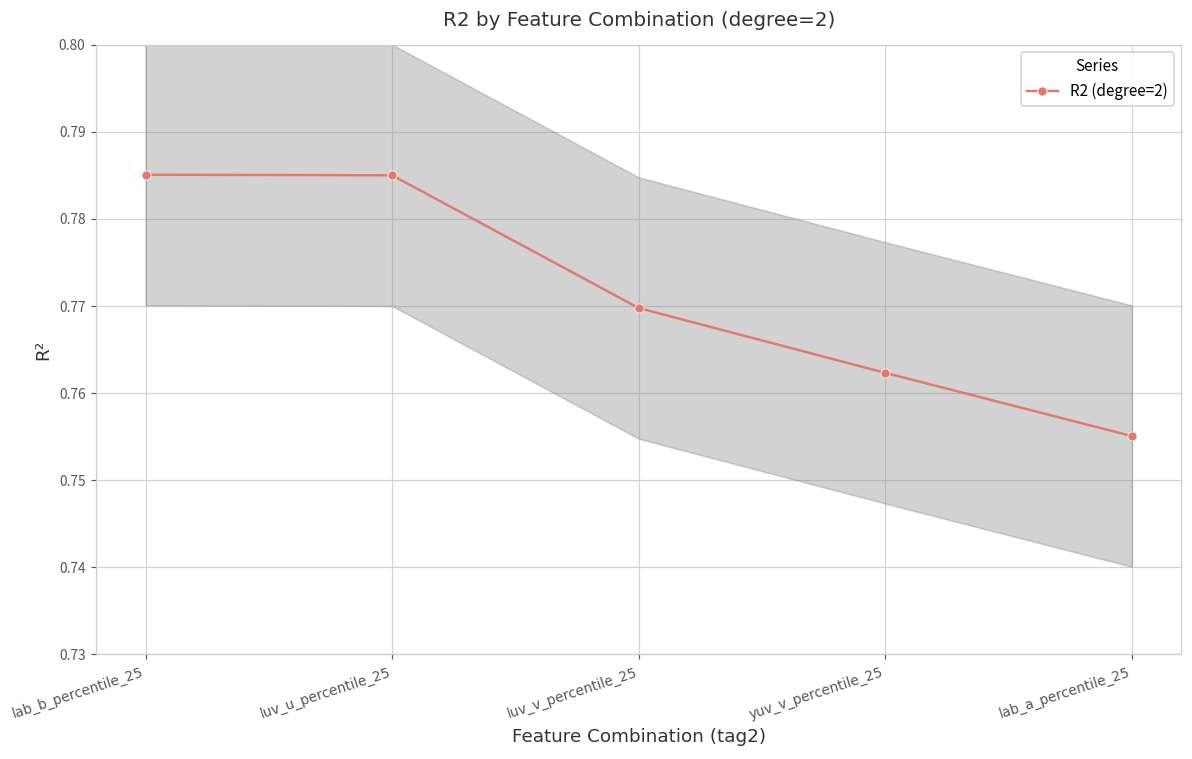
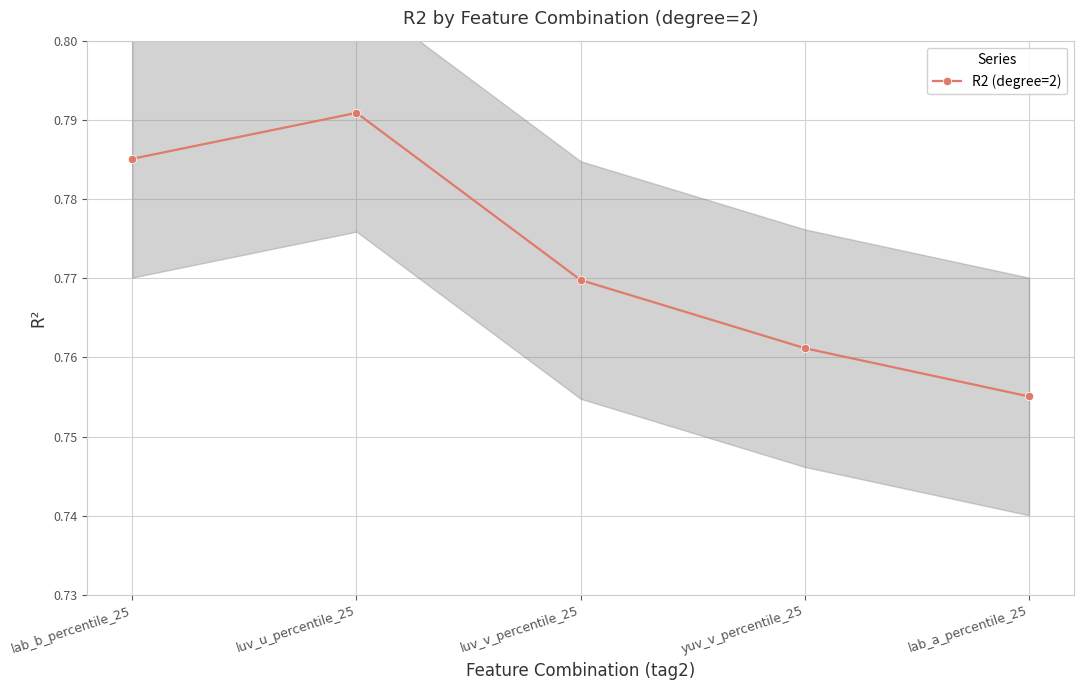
  {
    "R2 (degree=2)": {
      "lab_b_percentile_25": 0.785,
-     "luv_u_percentile_25": 0.785,
+     "luv_u_percentile_25": 0.791,
      "luv_v_percentile_25": 0.770,
-     "yuv_v_percentile_25": 0.762,
+     "yuv_v_percentile_25": 0.761,
      "lab_a_percentile_25": 0.755
    }
  }
